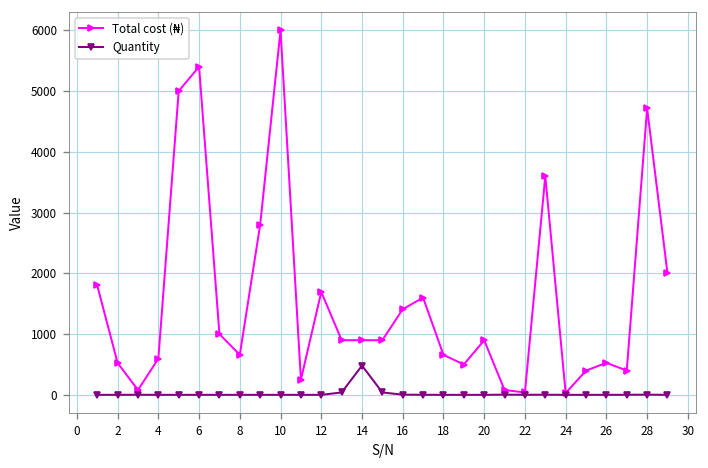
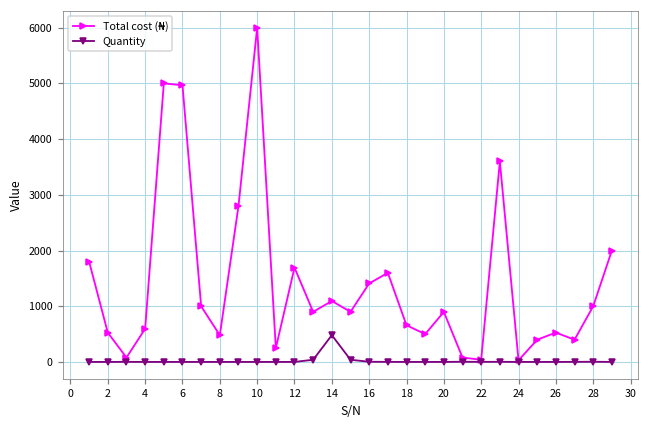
  {
    "Total cost (₦)": {
      "2": 500,
      "4": 600,
-     "6": 5400,
-     "8": 700,
+     "6": 5000,
+     "8": 500,
      "10": 6000,
      "12": 1700,
-     "14": 900,
+     "14": 1100,
      "16": 1400,
      "18": 700,
      "20": 900,
      "26": 500,
-     "28": 4700
+     "28": 1000
    },
    "Quantity": {
      "2": 0,
      "4": 0,
      "6": 0,
      "8": 0,
      "10": 0,
      "12": 0,
      "14": 500,
      "16": 0,
      "18": 0,
      "20": 0,
      "26": 0,
      "28": 0
    }
  }
